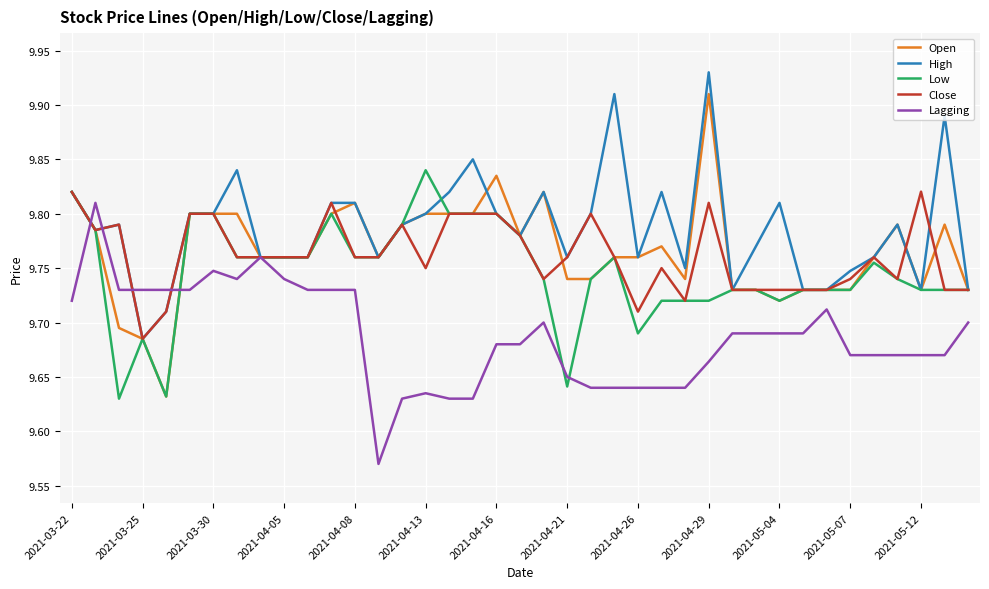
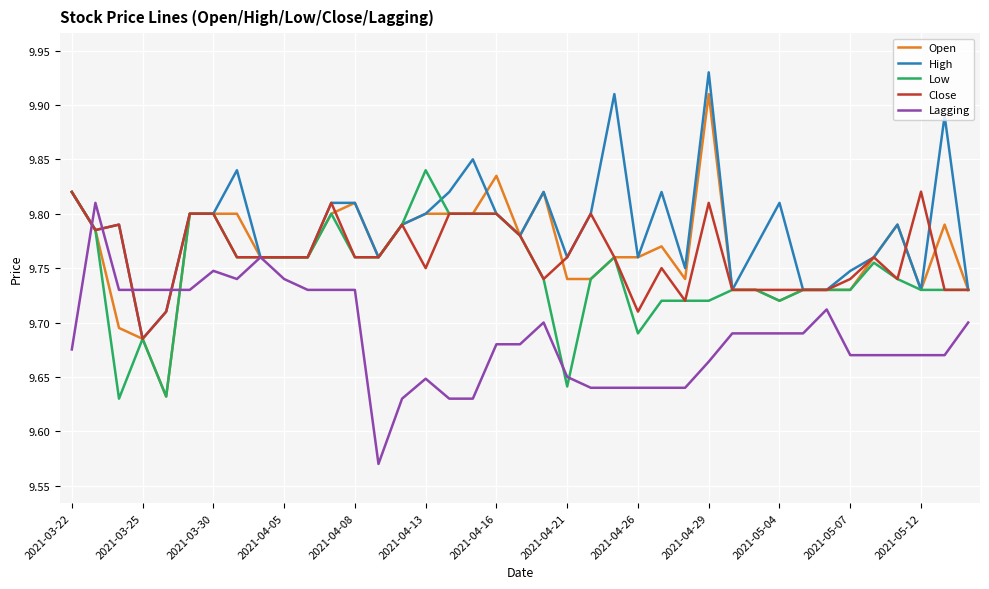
  {
    "Open": {
      "2021-04-16": 9.835,
      "2021-04-21": 9.740,
      "2021-04-29": 9.910
    },
    "High": {
      "2021-04-29": 9.930,
      "2021-05-04": 9.810,
      "2021-05-07": 9.747
    },
    "Low": {
      "2021-04-13": 9.840,
      "2021-04-21": 9.641,
      "2021-04-26": 9.690,
      "2021-04-29": 9.720
    },
    "Close": {
      "2021-04-13": 9.750,
      "2021-04-26": 9.710,
      "2021-04-29": 9.810,
      "2021-05-04": 9.730,
      "2021-05-07": 9.740,
      "2021-05-12": 9.820
    },
    "Lagging": {
-     "2021-03-22": 9.720,
+     "2021-03-22": 9.675,
      "2021-03-25": 9.730,
      "2021-03-30": 9.748,
      "2021-04-05": 9.740,
      "2021-04-08": 9.730,
-     "2021-04-13": 9.635,
+     "2021-04-13": 9.648,
      "2021-04-16": 9.680,
      "2021-04-21": 9.650,
      "2021-04-26": 9.640,
      "2021-04-29": 9.664,
      "2021-05-04": 9.690,
      "2021-05-07": 9.670,
      "2021-05-12": 9.670
    }
  }
